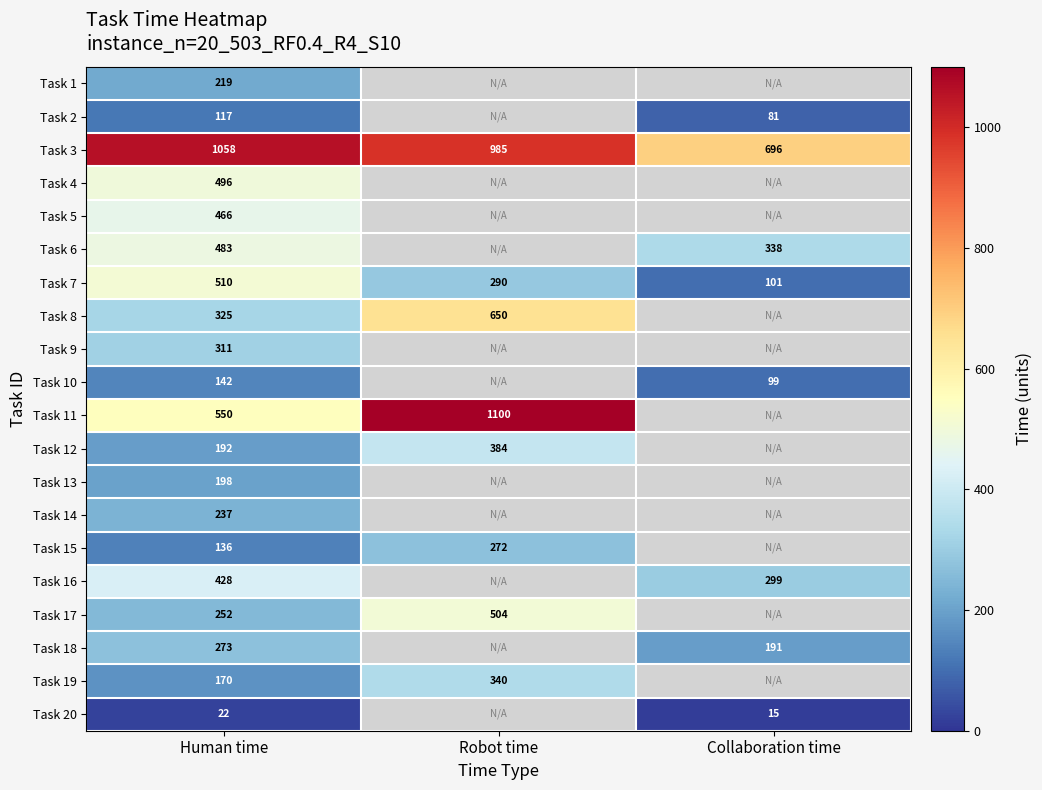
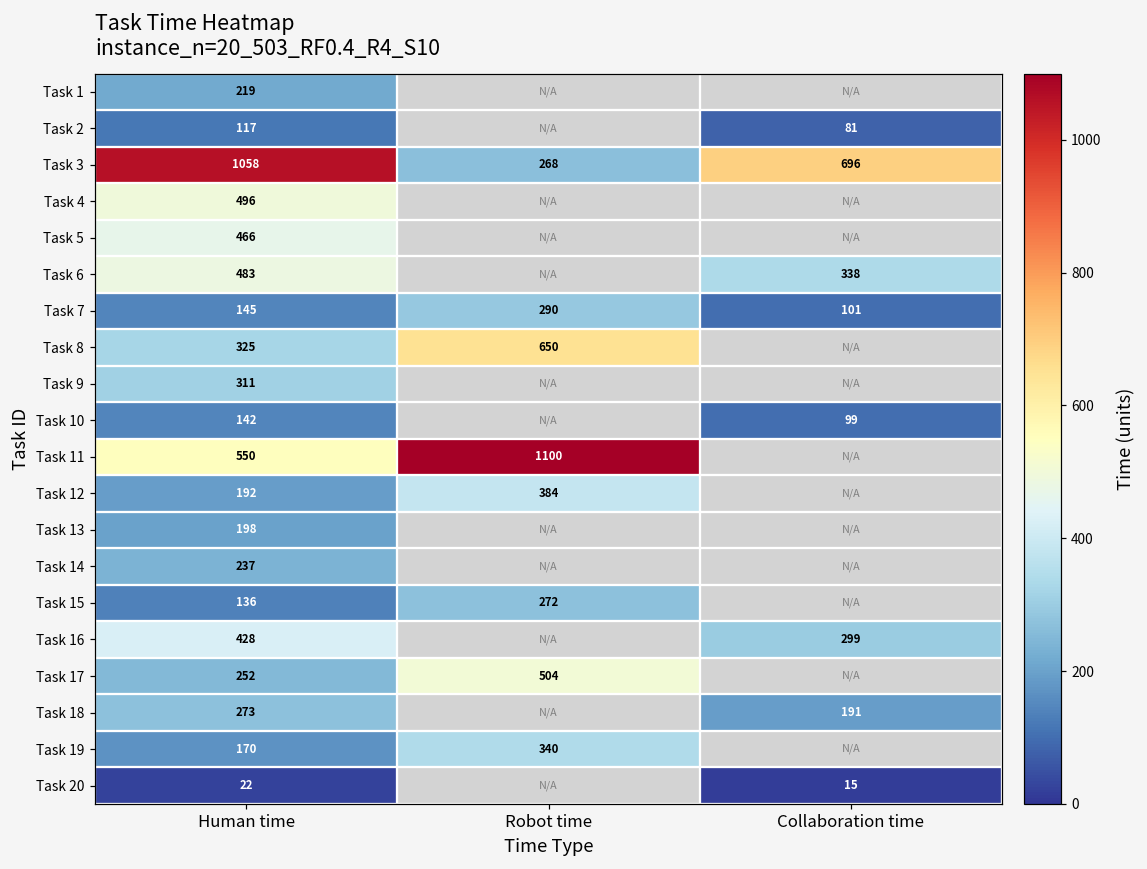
  {
    "Task 1": {
      "Human time": 219
    },
    "Task 2": {
      "Human time": 117,
      "Collaboration time": 81
    },
    "Task 3": {
      "Human time": 1058,
-     "Robot time": 985,
+     "Robot time": 268,
      "Collaboration time": 696
    },
    "Task 4": {
      "Human time": 496
    },
    "Task 5": {
      "Human time": 466
    },
    "Task 6": {
      "Human time": 483,
      "Collaboration time": 338
    },
    "Task 7": {
-     "Human time": 510,
+     "Human time": 145,
      "Robot time": 290,
      "Collaboration time": 101
    },
    "Task 8": {
      "Human time": 325,
      "Robot time": 650
    },
    "Task 9": {
      "Human time": 311
    },
    "Task 10": {
      "Human time": 142,
      "Collaboration time": 99
    },
    "Task 11": {
      "Human time": 550,
      "Robot time": 1100
    },
    "Task 12": {
      "Human time": 192,
      "Robot time": 384
    },
    "Task 13": {
      "Human time": 198
    },
    "Task 14": {
      "Human time": 237
    },
    "Task 15": {
      "Human time": 136,
      "Robot time": 272
    },
    "Task 16": {
      "Human time": 428,
      "Collaboration time": 299
    },
    "Task 17": {
      "Human time": 252,
      "Robot time": 504
    },
    "Task 18": {
      "Human time": 273,
      "Collaboration time": 191
    },
    "Task 19": {
      "Human time": 170,
      "Robot time": 340
    },
    "Task 20": {
      "Human time": 22,
      "Collaboration time": 15
    }
  }
